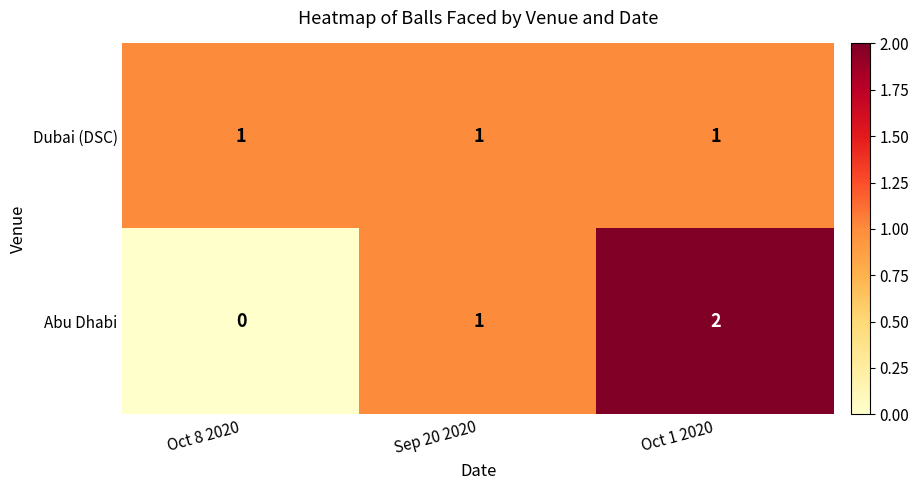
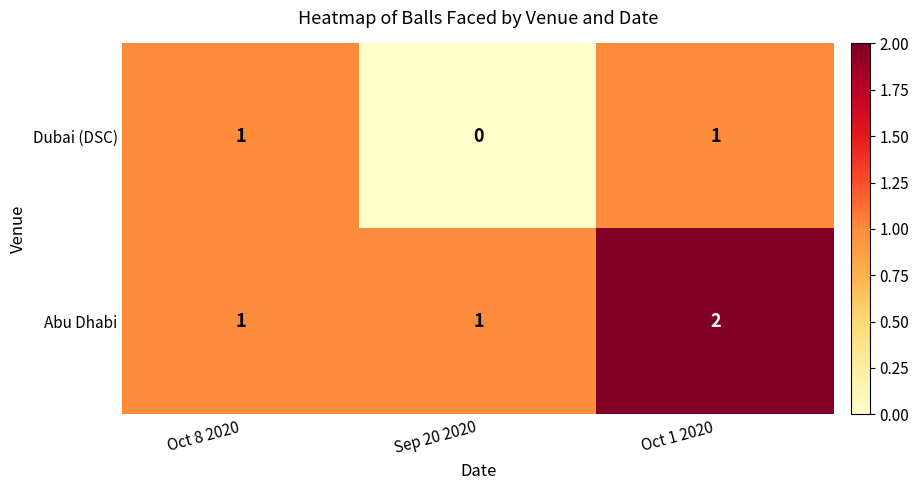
  {
    "Dubai (DSC)": {
      "Oct 8 2020": 1,
-     "Sep 20 2020": 1,
+     "Sep 20 2020": 0,
      "Oct 1 2020": 1
    },
    "Abu Dhabi": {
-     "Oct 8 2020": 0,
+     "Oct 8 2020": 1,
      "Sep 20 2020": 1,
      "Oct 1 2020": 2
    }
  }
